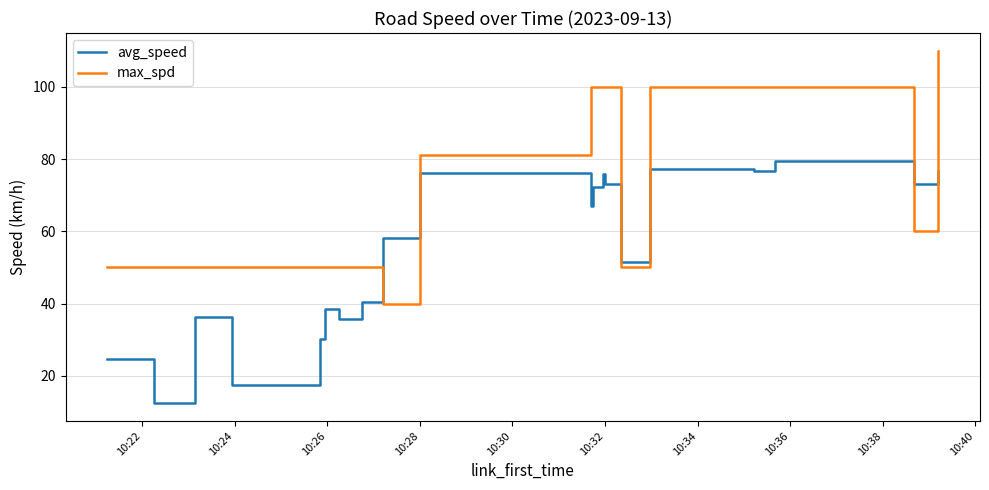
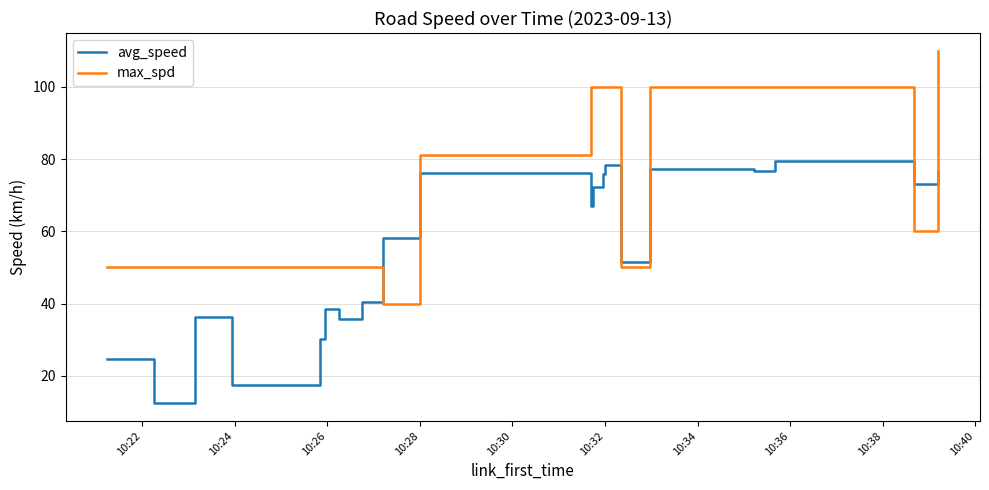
  {
    "avg_speed": {
      "10:28": 76,
-     "10:32": 73
+     "10:32": 78
    },
    "max_spd": {
      "10:28": 81,
      "10:32": 100
    }
  }
